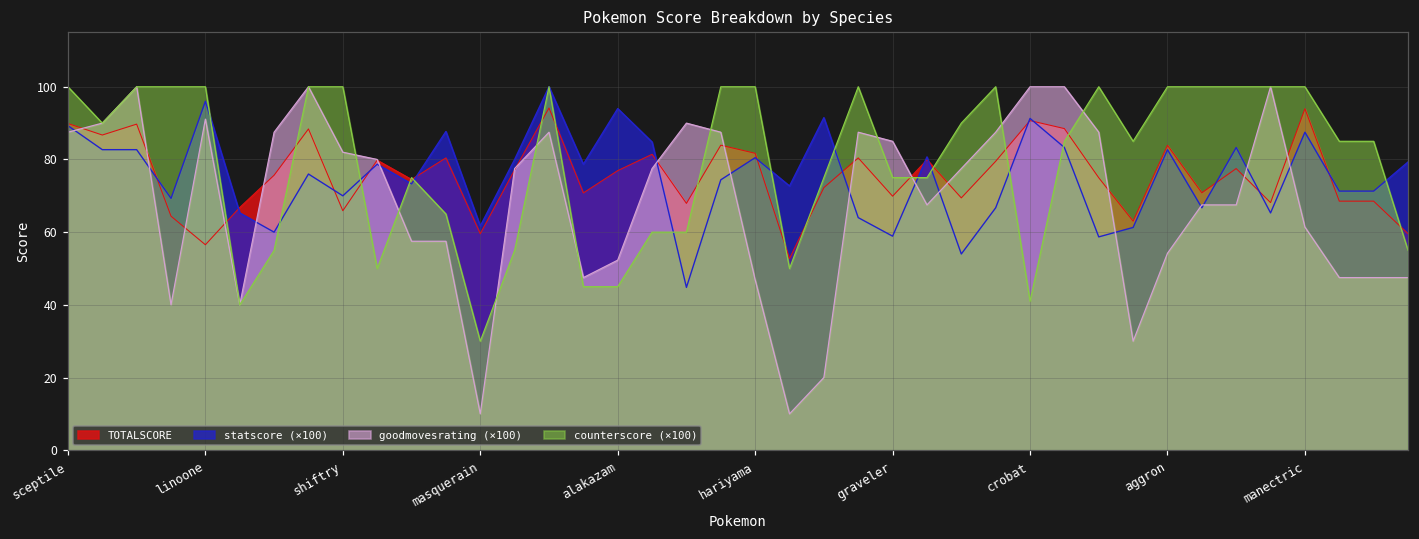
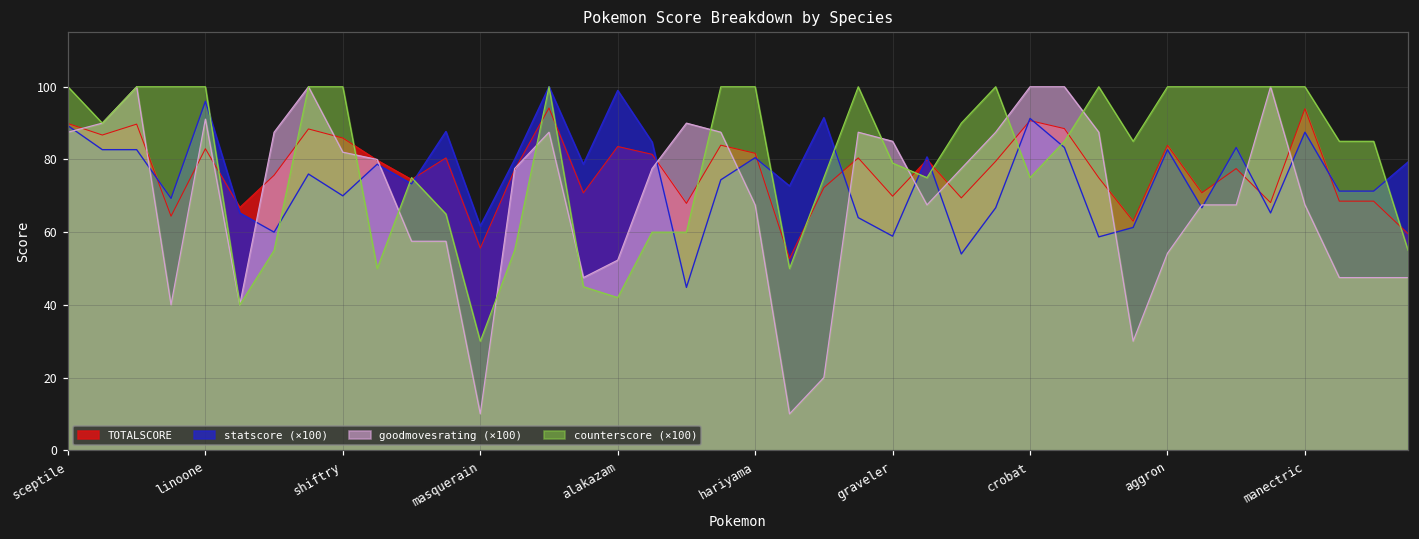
  {
    "TOTALSCORE": {
-     "linoone": 57,
-     "shiftry": 66,
-     "masquerain": 60,
-     "alakazam": 77,
+     "linoone": 83,
+     "shiftry": 86,
+     "masquerain": 56,
+     "alakazam": 84,
      "hariyama": 82,
      "graveler": 70,
      "aggron": 84,
      "manectric": 94
    },
    "statscore (×100)": {
      "linoone": 96,
      "shiftry": 70,
      "masquerain": 62,
-     "alakazam": 94,
+     "alakazam": 99,
      "hariyama": 81,
      "graveler": 59,
      "aggron": 83,
      "manectric": 88
    },
    "goodmovesrating (×100)": {
      "sceptile": 88,
      "linoone": 91,
      "shiftry": 82,
      "masquerain": 10,
      "alakazam": 52,
-     "hariyama": 47,
+     "hariyama": 68,
      "graveler": 85,
      "crobat": 100,
      "aggron": 54,
-     "manectric": 61
+     "manectric": 68
    },
    "counterscore (×100)": {
      "sceptile": 100,
      "linoone": 100,
      "shiftry": 100,
      "masquerain": 30,
-     "alakazam": 45,
+     "alakazam": 42,
      "hariyama": 100,
-     "graveler": 75,
-     "crobat": 41,
+     "graveler": 79,
+     "crobat": 75,
      "aggron": 100,
      "manectric": 100
    }
  }
